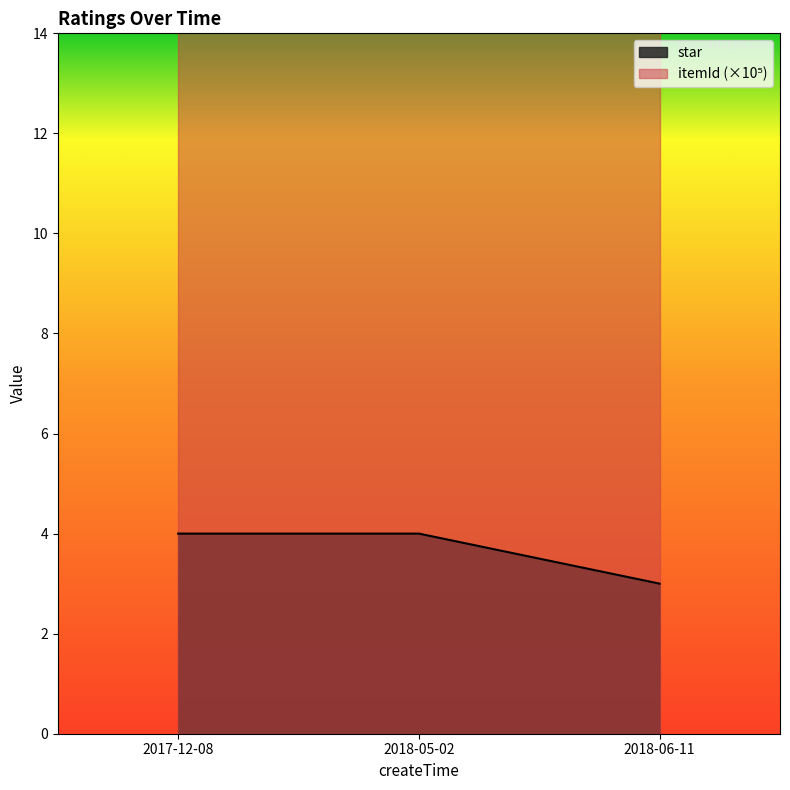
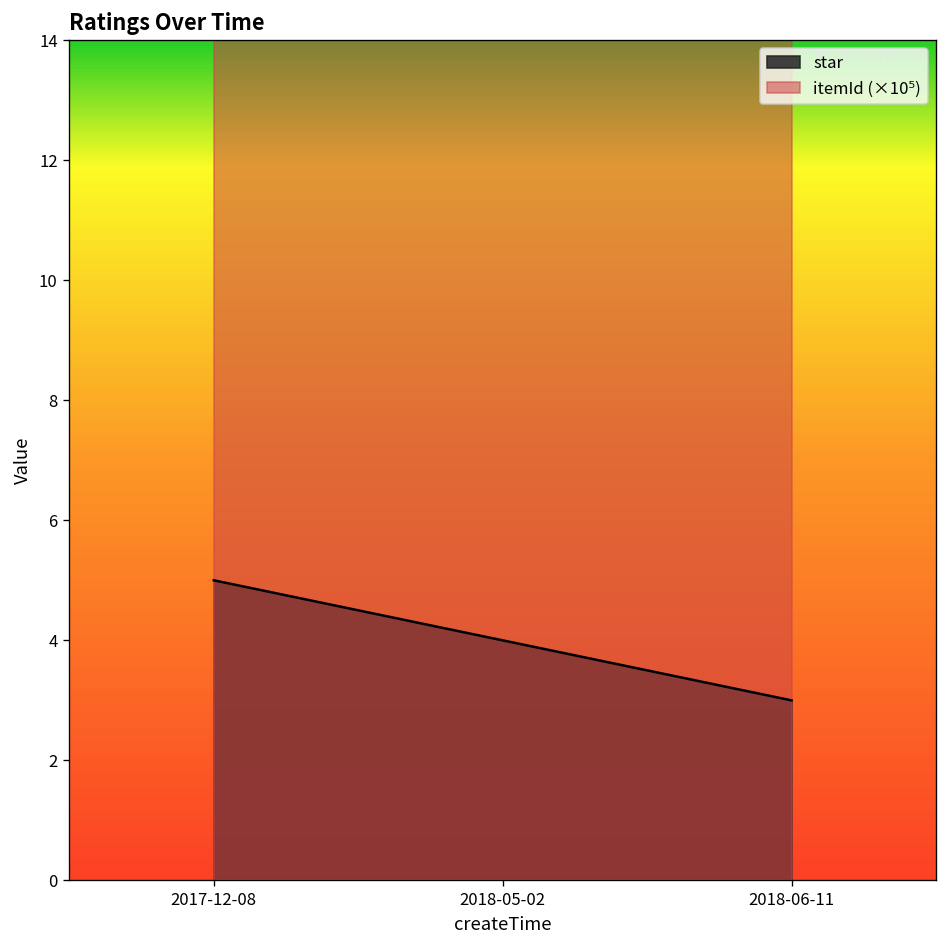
  {
    "star": {
-     "2017-12-08": 4,
+     "2017-12-08": 5,
      "2018-05-02": 4,
      "2018-06-11": 3
    }
  }
